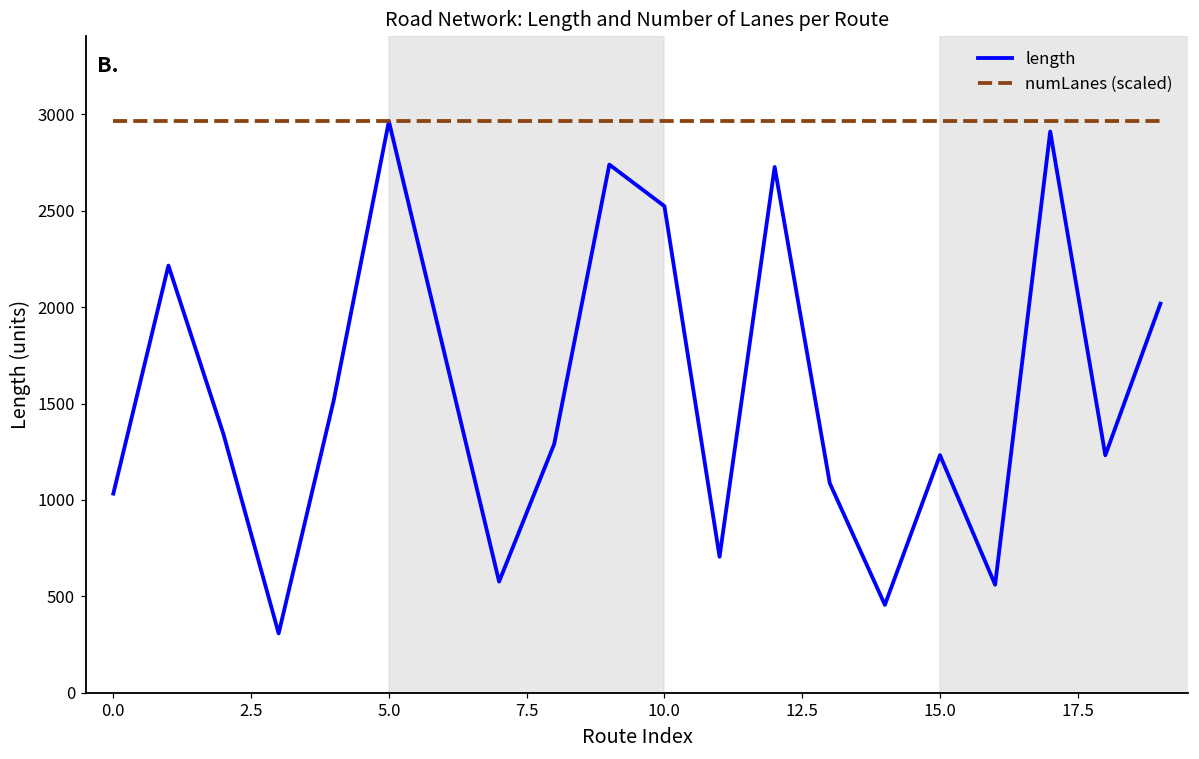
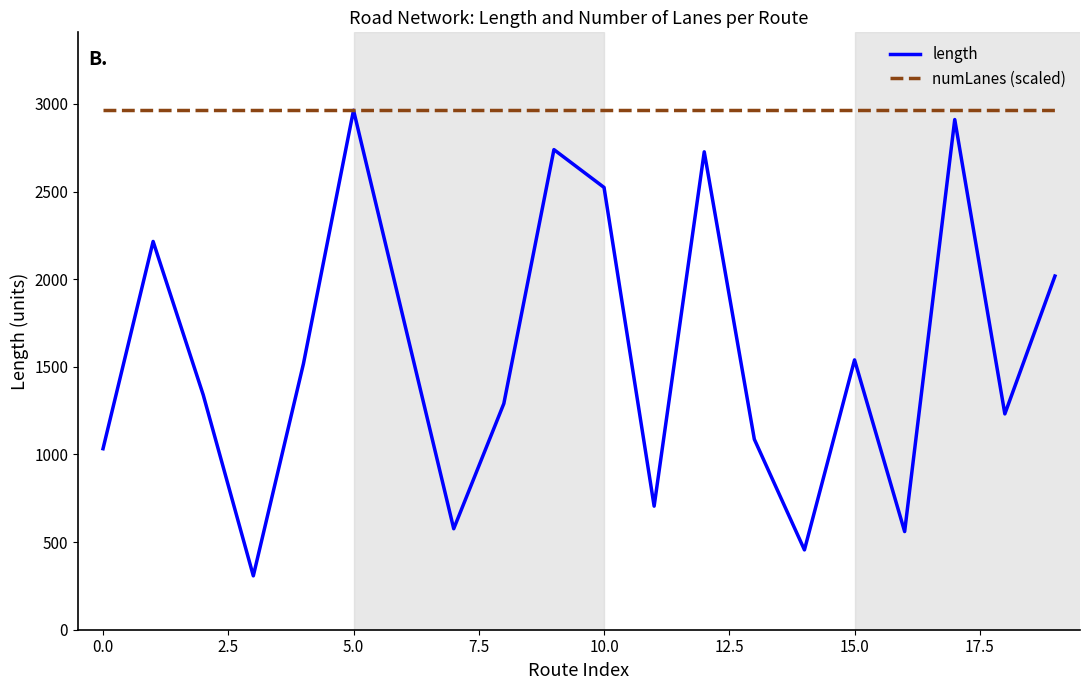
  {
    "length": {
      "0.0": 1030,
      "10.0": 2520,
-     "15.0": 1230
+     "15.0": 1540
    },
    "numLanes (scaled)": {
      "0.0": 2960,
      "10.0": 2960,
      "15.0": 2960
    }
  }
